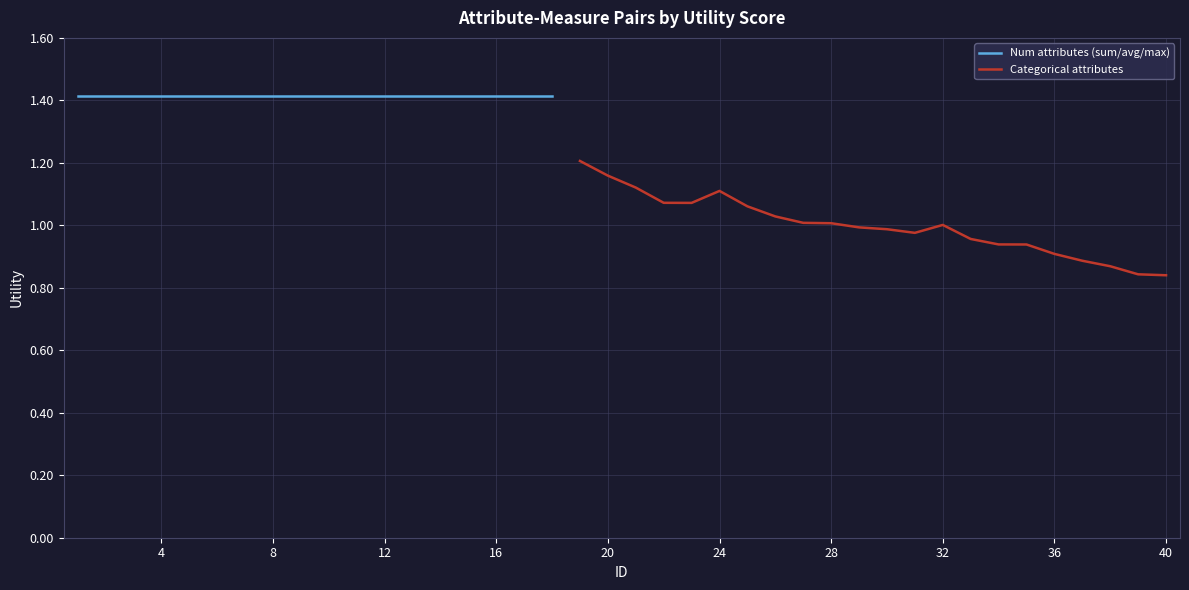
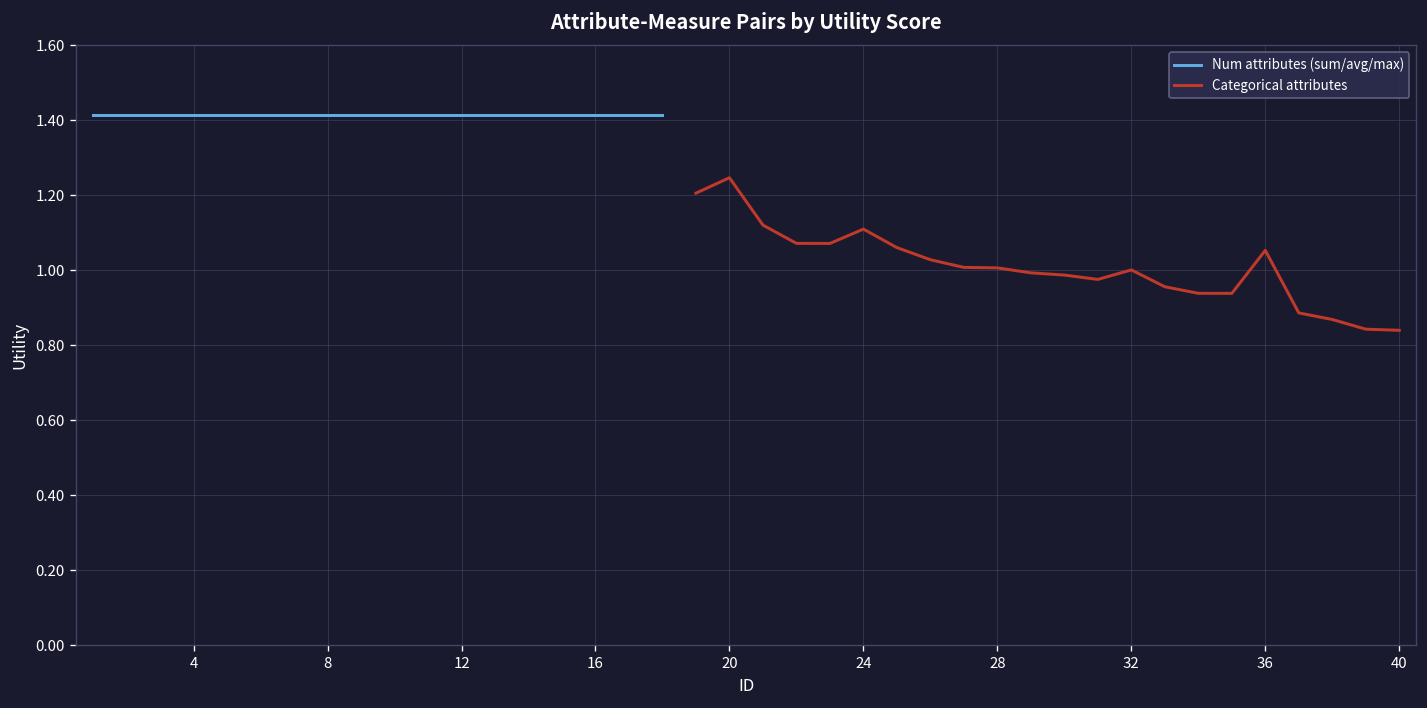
  {
    "Num attributes (sum/avg/max)": {
      "4": 1.41,
      "8": 1.41,
      "12": 1.41,
      "16": 1.41
    },
    "Categorical attributes": {
-     "20": 1.16,
+     "20": 1.25,
      "24": 1.11,
      "28": 1.01,
      "32": 1.00,
-     "36": 0.91,
+     "36": 1.05,
      "40": 0.84
    }
  }
